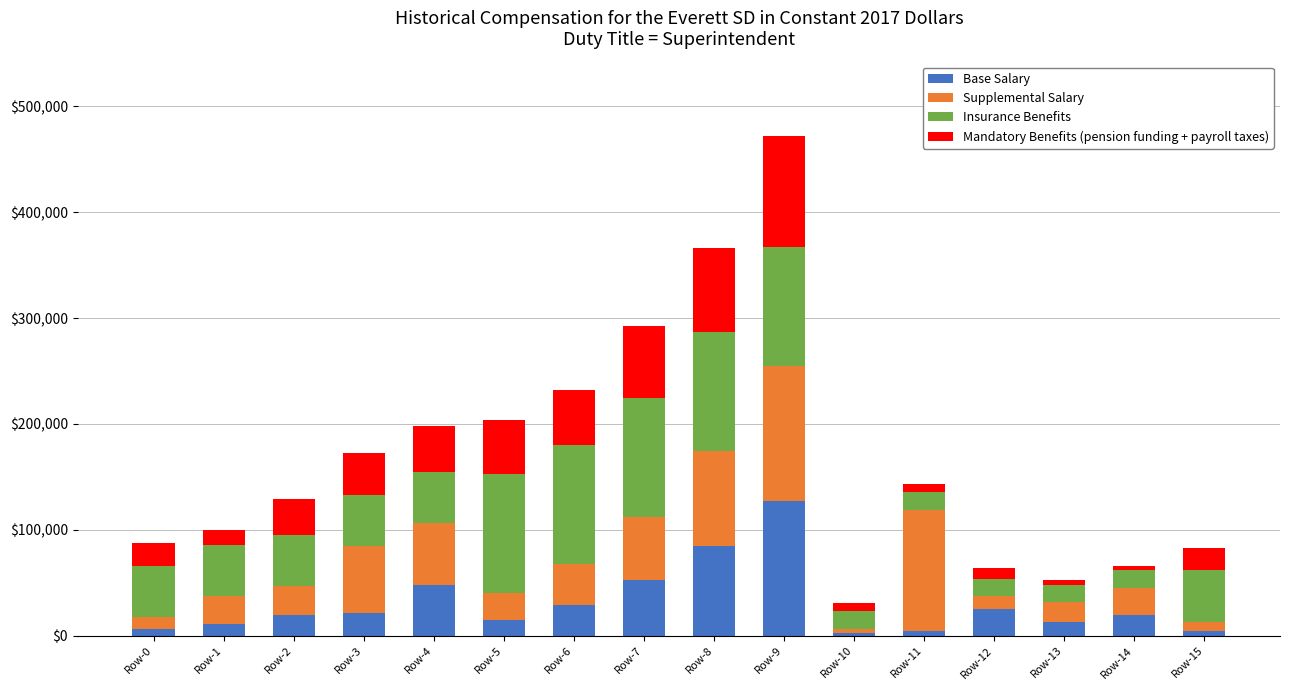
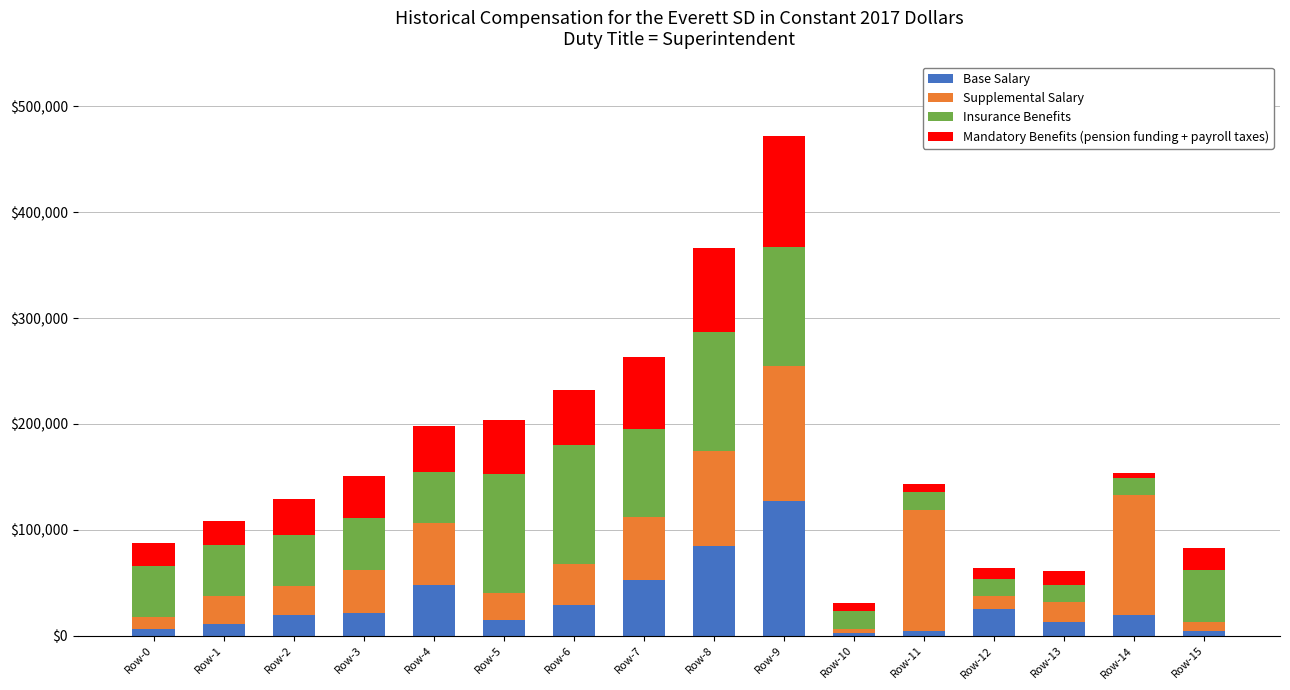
  {
    "Base Salary": {
      "Row-0": "$6,000",
      "Row-1": "$11,000",
      "Row-2": "$20,000",
      "Row-3": "$21,000",
      "Row-4": "$48,000",
      "Row-5": "$15,000",
      "Row-6": "$29,000",
      "Row-7": "$52,000",
      "Row-8": "$85,000",
      "Row-9": "$127,000",
      "Row-11": "$4,000",
      "Row-12": "$25,000",
      "Row-13": "$13,000",
      "Row-14": "$19,000",
      "Row-15": "$5,000"
    },
    "Supplemental Salary": {
      "Row-0": "$11,000",
      "Row-1": "$26,000",
      "Row-2": "$27,000",
-     "Row-3": "$63,000",
+     "Row-3": "$41,000",
      "Row-4": "$59,000",
      "Row-5": "$26,000",
      "Row-6": "$39,000",
      "Row-7": "$60,000",
      "Row-8": "$89,000",
      "Row-9": "$128,000",
      "Row-10": "$4,000",
      "Row-11": "$115,000",
      "Row-12": "$12,000",
      "Row-13": "$19,000",
-     "Row-14": "$26,000",
+     "Row-14": "$113,000",
      "Row-15": "$9,000"
    },
    "Insurance Benefits": {
      "Row-0": "$48,000",
      "Row-1": "$49,000",
      "Row-2": "$48,000",
      "Row-3": "$48,000",
      "Row-4": "$48,000",
      "Row-5": "$113,000",
      "Row-6": "$113,000",
-     "Row-7": "$112,000",
+     "Row-7": "$83,000",
      "Row-8": "$113,000",
      "Row-9": "$112,000",
      "Row-10": "$17,000",
      "Row-11": "$16,000",
      "Row-12": "$16,000",
      "Row-13": "$17,000",
      "Row-14": "$17,000",
      "Row-15": "$49,000"
    },
    "Mandatory Benefits (pension funding + payroll taxes)": {
      "Row-0": "$22,000",
-     "Row-1": "$14,000",
+     "Row-1": "$22,000",
      "Row-2": "$34,000",
      "Row-3": "$40,000",
      "Row-4": "$43,000",
      "Row-5": "$50,000",
      "Row-6": "$51,000",
      "Row-7": "$68,000",
      "Row-8": "$79,000",
      "Row-9": "$104,000",
      "Row-10": "$7,000",
      "Row-11": "$8,000",
      "Row-12": "$10,000",
-     "Row-13": "$4,000",
+     "Row-13": "$13,000",
      "Row-14": "$4,000",
      "Row-15": "$22,000"
    }
  }
